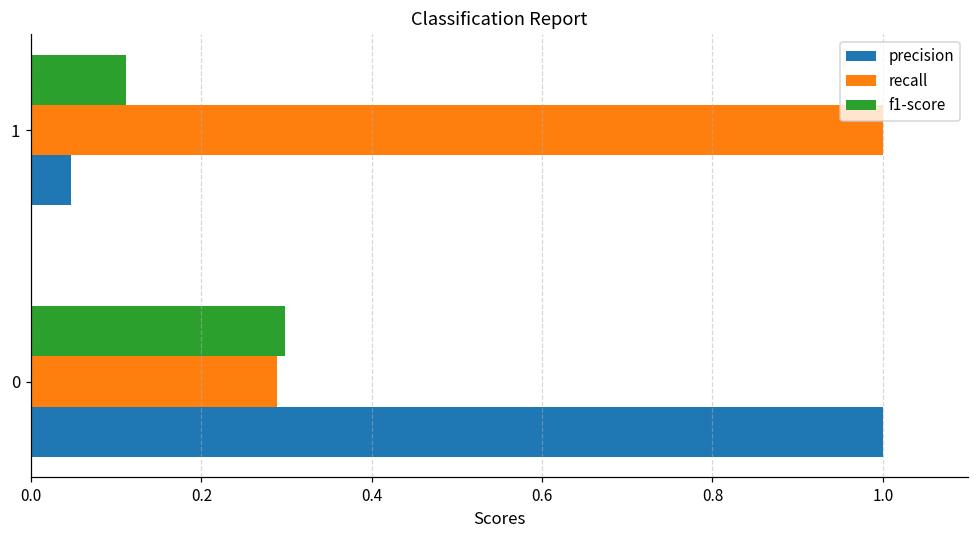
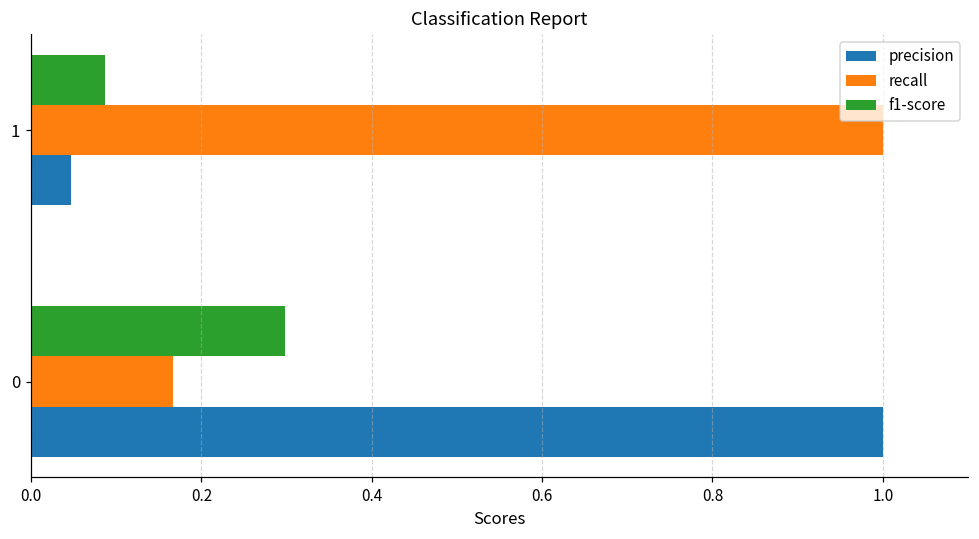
  {
    "precision": {
      "1": 0.05,
      "0": 1.00
    },
    "recall": {
      "1": 1.00,
-     "0": 0.29
+     "0": 0.17
    },
    "f1-score": {
-     "1": 0.11,
+     "1": 0.09,
      "0": 0.30
    }
  }
